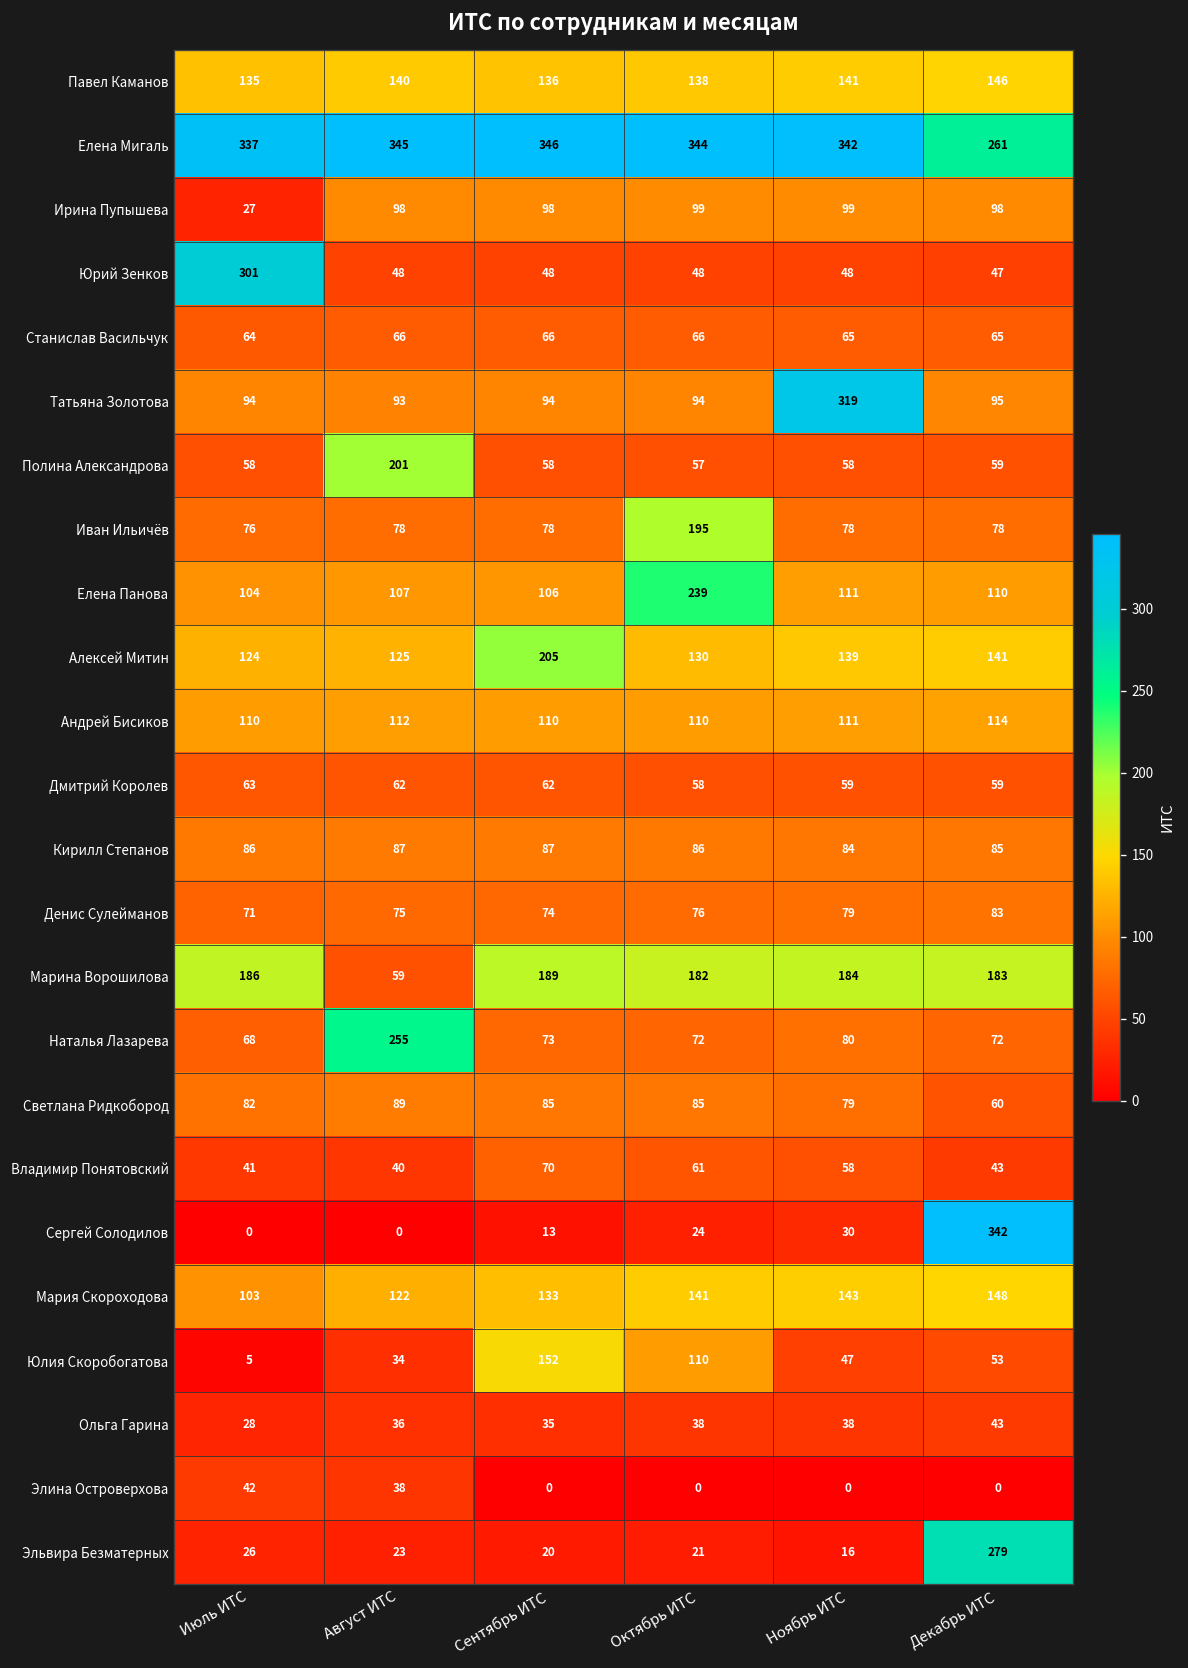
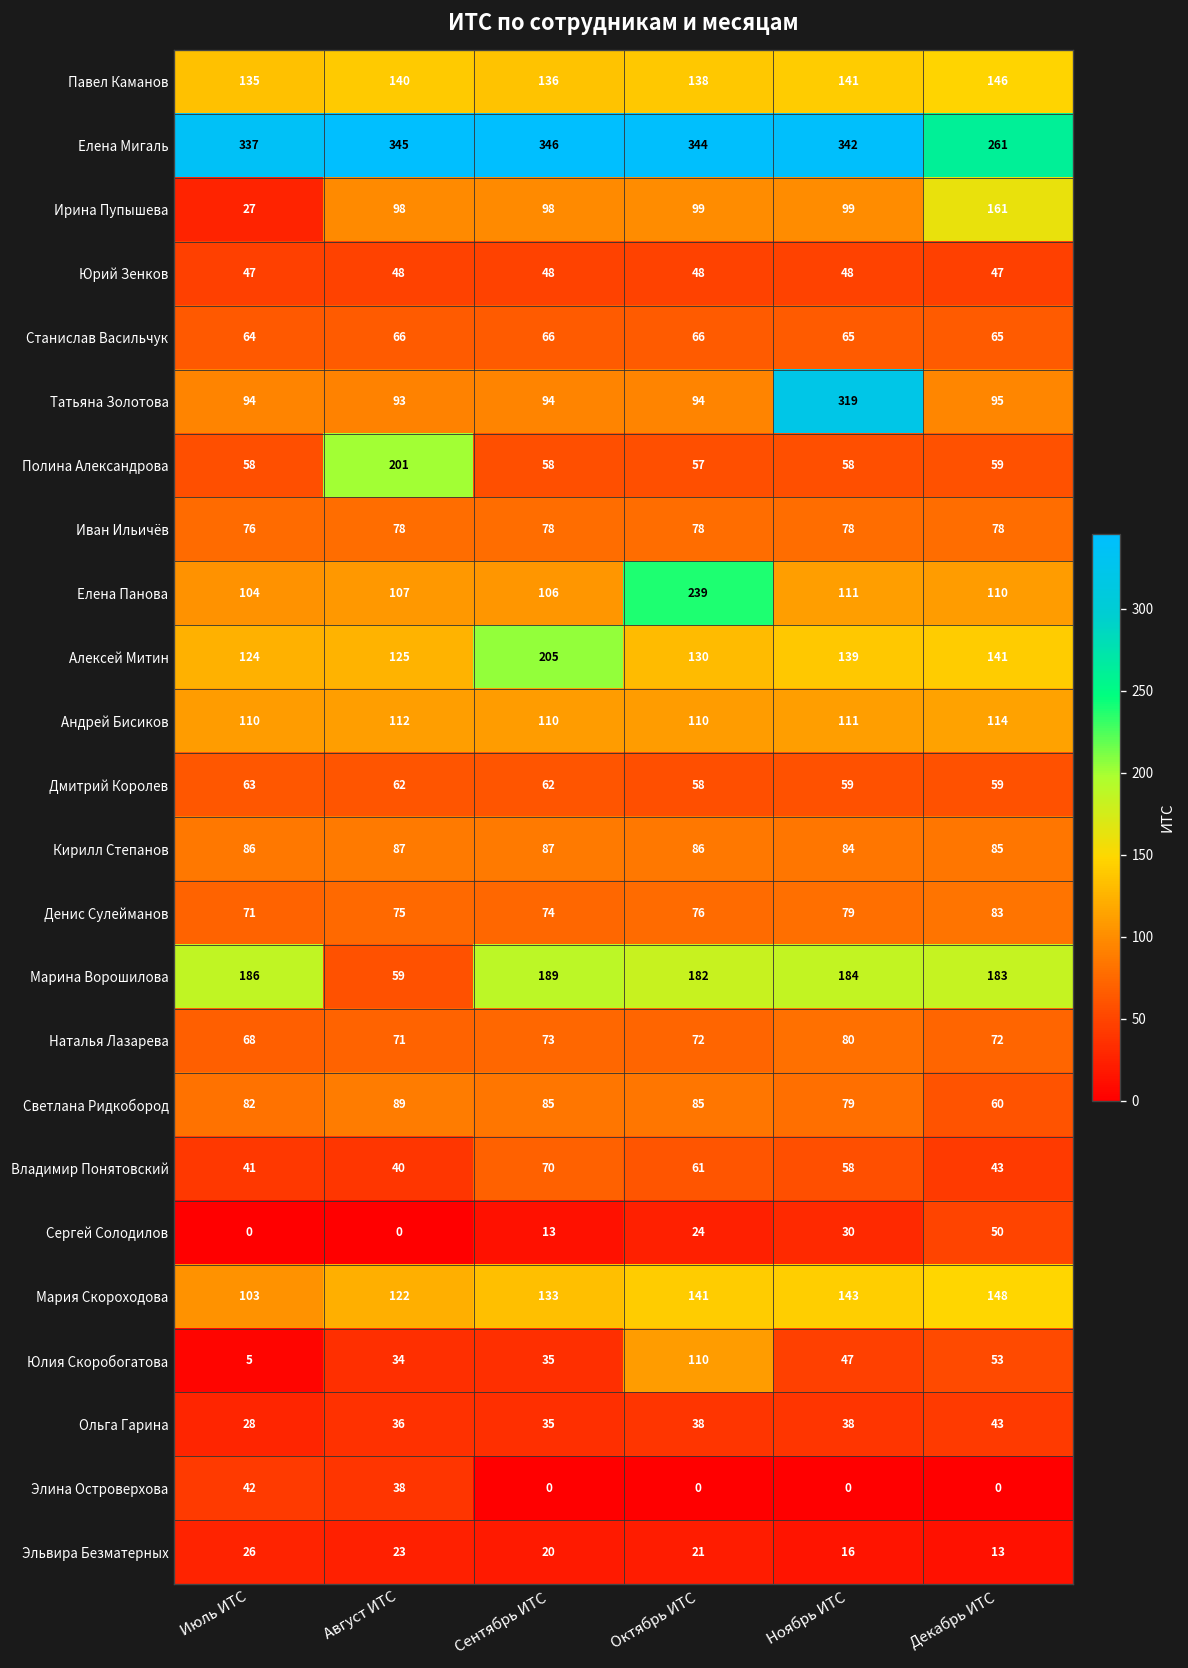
  {
    "Павел Каманов": {
      "Июль ИТС": 135,
      "Август ИТС": 140,
      "Сентябрь ИТС": 136,
      "Октябрь ИТС": 138,
      "Ноябрь ИТС": 141,
      "Декабрь ИТС": 146
    },
    "Елена Мигаль": {
      "Июль ИТС": 337,
      "Август ИТС": 345,
      "Сентябрь ИТС": 346,
      "Октябрь ИТС": 344,
      "Ноябрь ИТС": 342,
      "Декабрь ИТС": 261
    },
    "Ирина Пупышева": {
      "Июль ИТС": 27,
      "Август ИТС": 98,
      "Сентябрь ИТС": 98,
      "Октябрь ИТС": 99,
      "Ноябрь ИТС": 99,
-     "Декабрь ИТС": 98
+     "Декабрь ИТС": 161
    },
    "Юрий Зенков": {
-     "Июль ИТС": 301,
+     "Июль ИТС": 47,
      "Август ИТС": 48,
      "Сентябрь ИТС": 48,
      "Октябрь ИТС": 48,
      "Ноябрь ИТС": 48,
      "Декабрь ИТС": 47
    },
    "Станислав Васильчук": {
      "Июль ИТС": 64,
      "Август ИТС": 66,
      "Сентябрь ИТС": 66,
      "Октябрь ИТС": 66,
      "Ноябрь ИТС": 65,
      "Декабрь ИТС": 65
    },
    "Татьяна Золотова": {
      "Июль ИТС": 94,
      "Август ИТС": 93,
      "Сентябрь ИТС": 94,
      "Октябрь ИТС": 94,
      "Ноябрь ИТС": 319,
      "Декабрь ИТС": 95
    },
    "Полина Александрова": {
      "Июль ИТС": 58,
      "Август ИТС": 201,
      "Сентябрь ИТС": 58,
      "Октябрь ИТС": 57,
      "Ноябрь ИТС": 58,
      "Декабрь ИТС": 59
    },
    "Иван Ильичёв": {
      "Июль ИТС": 76,
      "Август ИТС": 78,
      "Сентябрь ИТС": 78,
-     "Октябрь ИТС": 195,
+     "Октябрь ИТС": 78,
      "Ноябрь ИТС": 78,
      "Декабрь ИТС": 78
    },
    "Елена Панова": {
      "Июль ИТС": 104,
      "Август ИТС": 107,
      "Сентябрь ИТС": 106,
      "Октябрь ИТС": 239,
      "Ноябрь ИТС": 111,
      "Декабрь ИТС": 110
    },
    "Алексей Митин": {
      "Июль ИТС": 124,
      "Август ИТС": 125,
      "Сентябрь ИТС": 205,
      "Октябрь ИТС": 130,
      "Ноябрь ИТС": 139,
      "Декабрь ИТС": 141
    },
    "Андрей Бисиков": {
      "Июль ИТС": 110,
      "Август ИТС": 112,
      "Сентябрь ИТС": 110,
      "Октябрь ИТС": 110,
      "Ноябрь ИТС": 111,
      "Декабрь ИТС": 114
    },
    "Дмитрий Королев": {
      "Июль ИТС": 63,
      "Август ИТС": 62,
      "Сентябрь ИТС": 62,
      "Октябрь ИТС": 58,
      "Ноябрь ИТС": 59,
      "Декабрь ИТС": 59
    },
    "Кирилл Степанов": {
      "Июль ИТС": 86,
      "Август ИТС": 87,
      "Сентябрь ИТС": 87,
      "Октябрь ИТС": 86,
      "Ноябрь ИТС": 84,
      "Декабрь ИТС": 85
    },
    "Денис Сулейманов": {
      "Июль ИТС": 71,
      "Август ИТС": 75,
      "Сентябрь ИТС": 74,
      "Октябрь ИТС": 76,
      "Ноябрь ИТС": 79,
      "Декабрь ИТС": 83
    },
    "Марина Ворошилова": {
      "Июль ИТС": 186,
      "Август ИТС": 59,
      "Сентябрь ИТС": 189,
      "Октябрь ИТС": 182,
      "Ноябрь ИТС": 184,
      "Декабрь ИТС": 183
    },
    "Наталья Лазарева": {
      "Июль ИТС": 68,
-     "Август ИТС": 255,
+     "Август ИТС": 71,
      "Сентябрь ИТС": 73,
      "Октябрь ИТС": 72,
      "Ноябрь ИТС": 80,
      "Декабрь ИТС": 72
    },
    "Светлана Ридкобород": {
      "Июль ИТС": 82,
      "Август ИТС": 89,
      "Сентябрь ИТС": 85,
      "Октябрь ИТС": 85,
      "Ноябрь ИТС": 79,
      "Декабрь ИТС": 60
    },
    "Владимир Понятовский": {
      "Июль ИТС": 41,
      "Август ИТС": 40,
      "Сентябрь ИТС": 70,
      "Октябрь ИТС": 61,
      "Ноябрь ИТС": 58,
      "Декабрь ИТС": 43
    },
    "Сергей Солодилов": {
      "Июль ИТС": 0,
      "Август ИТС": 0,
      "Сентябрь ИТС": 13,
      "Октябрь ИТС": 24,
      "Ноябрь ИТС": 30,
-     "Декабрь ИТС": 342
+     "Декабрь ИТС": 50
    },
    "Мария Скороходова": {
      "Июль ИТС": 103,
      "Август ИТС": 122,
      "Сентябрь ИТС": 133,
      "Октябрь ИТС": 141,
      "Ноябрь ИТС": 143,
      "Декабрь ИТС": 148
    },
    "Юлия Скоробогатова": {
      "Июль ИТС": 5,
      "Август ИТС": 34,
-     "Сентябрь ИТС": 152,
+     "Сентябрь ИТС": 35,
      "Октябрь ИТС": 110,
      "Ноябрь ИТС": 47,
      "Декабрь ИТС": 53
    },
    "Ольга Гарина": {
      "Июль ИТС": 28,
      "Август ИТС": 36,
      "Сентябрь ИТС": 35,
      "Октябрь ИТС": 38,
      "Ноябрь ИТС": 38,
      "Декабрь ИТС": 43
    },
    "Элина Островерхова": {
      "Июль ИТС": 42,
      "Август ИТС": 38,
      "Сентябрь ИТС": 0,
      "Октябрь ИТС": 0,
      "Ноябрь ИТС": 0,
      "Декабрь ИТС": 0
    },
    "Эльвира Безматерных": {
      "Июль ИТС": 26,
      "Август ИТС": 23,
      "Сентябрь ИТС": 20,
      "Октябрь ИТС": 21,
      "Ноябрь ИТС": 16,
-     "Декабрь ИТС": 279
+     "Декабрь ИТС": 13
    }
  }
